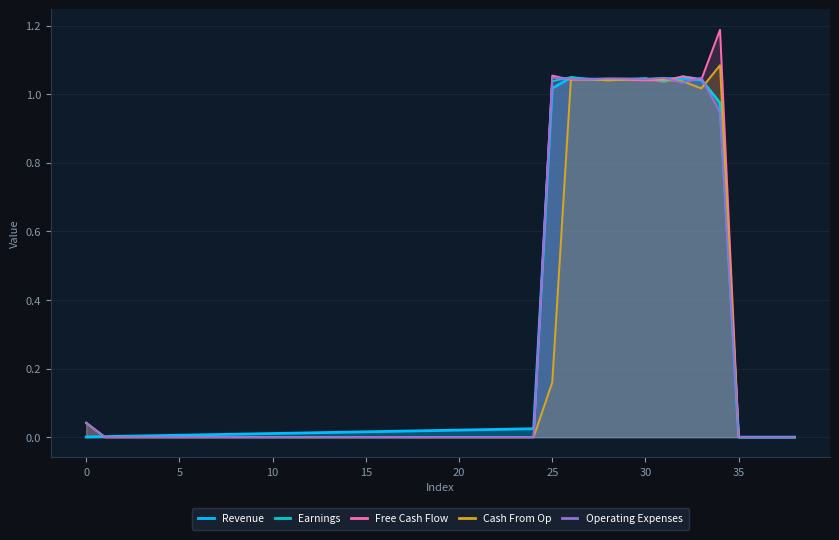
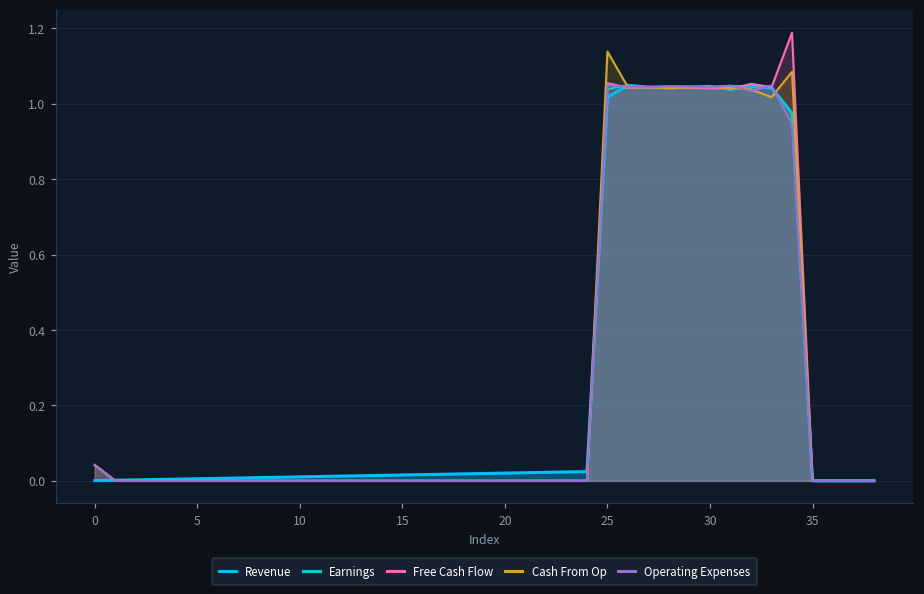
  {
    "Cash From Op": {
-     "25": 0.16
+     "25": 1.14
    }
  }
